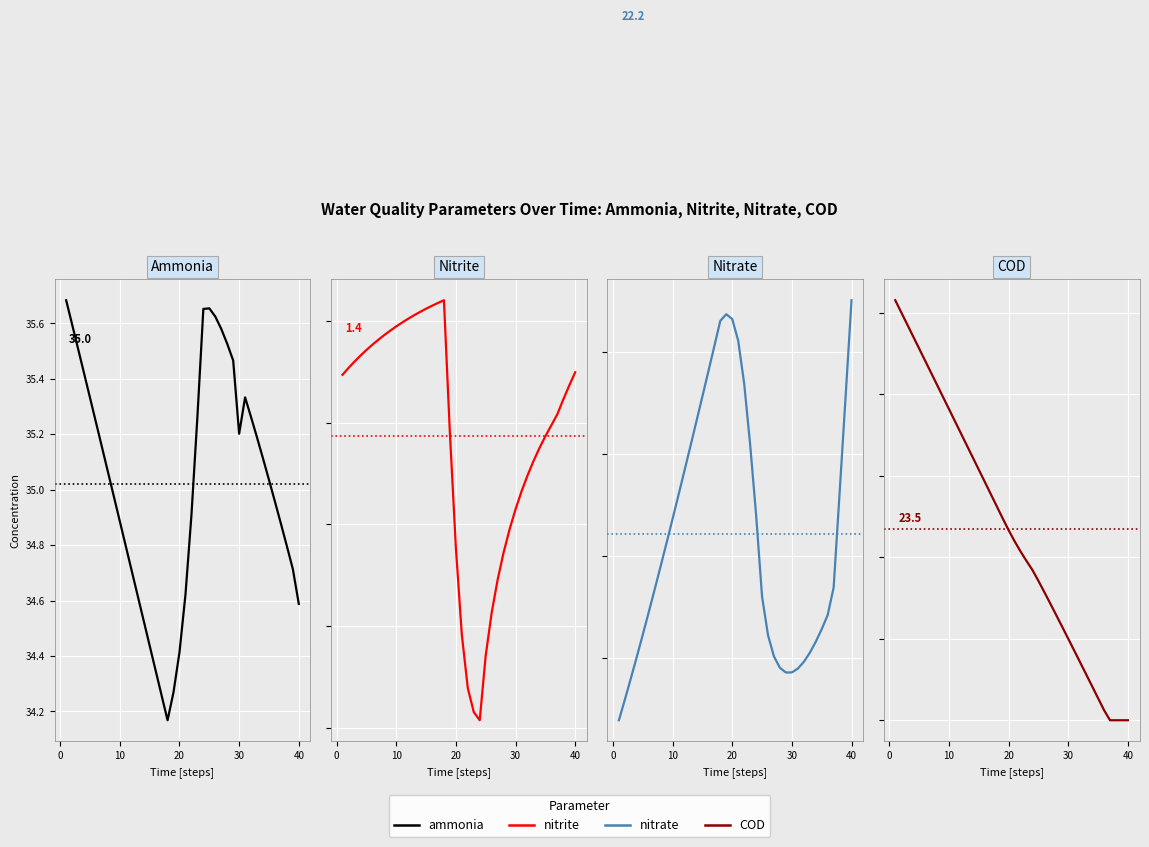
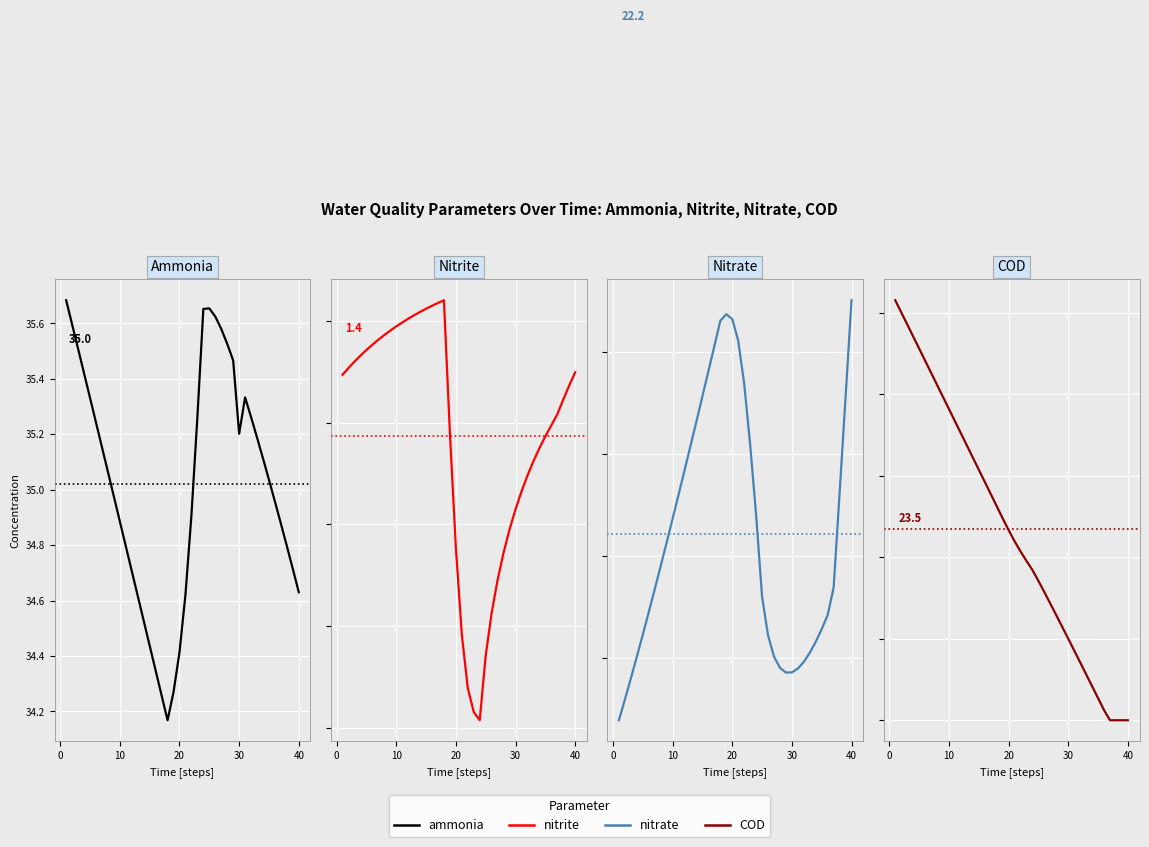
  {
    "Ammonia": {
      "10": 34.89,
      "20": 34.41,
      "30": 35.20,
-     "40": 34.59
+     "40": 34.63
    }
  }
